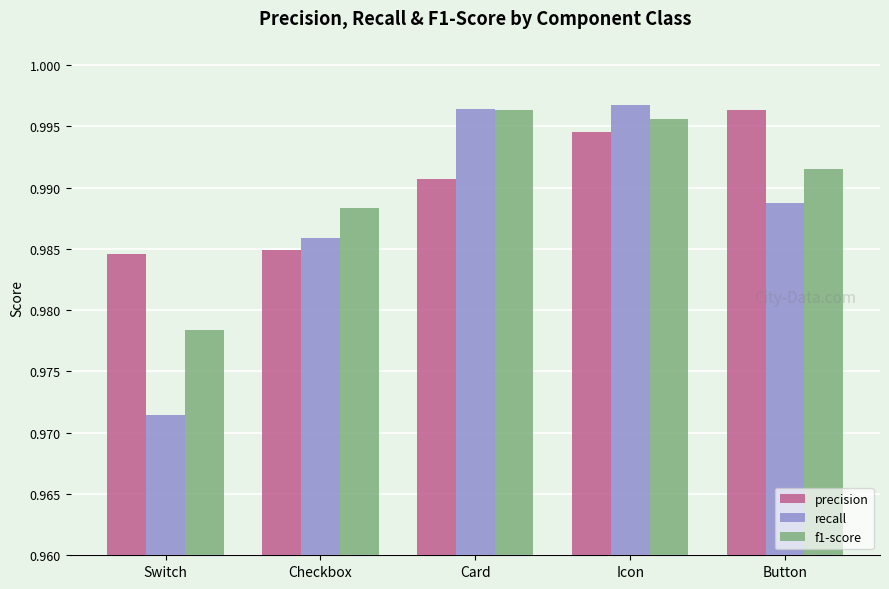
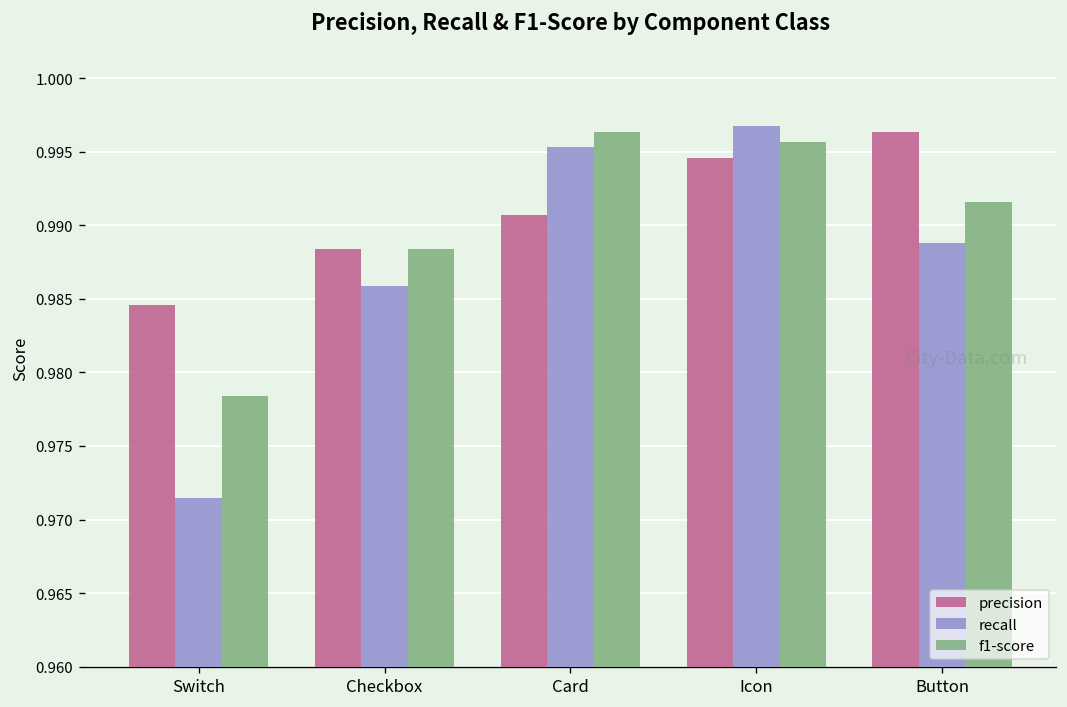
  {
    "precision": {
      "Switch": 0.9846,
-     "Checkbox": 0.9849,
+     "Checkbox": 0.9884,
      "Card": 0.9907,
      "Icon": 0.9946,
      "Button": 0.9963
    },
    "recall": {
      "Switch": 0.9714,
      "Checkbox": 0.9859,
-     "Card": 0.9964,
+     "Card": 0.9953,
      "Icon": 0.9967,
      "Button": 0.9888
    },
    "f1-score": {
      "Switch": 0.9784,
      "Checkbox": 0.9884,
      "Card": 0.9964,
      "Icon": 0.9956,
      "Button": 0.9916
    }
  }
